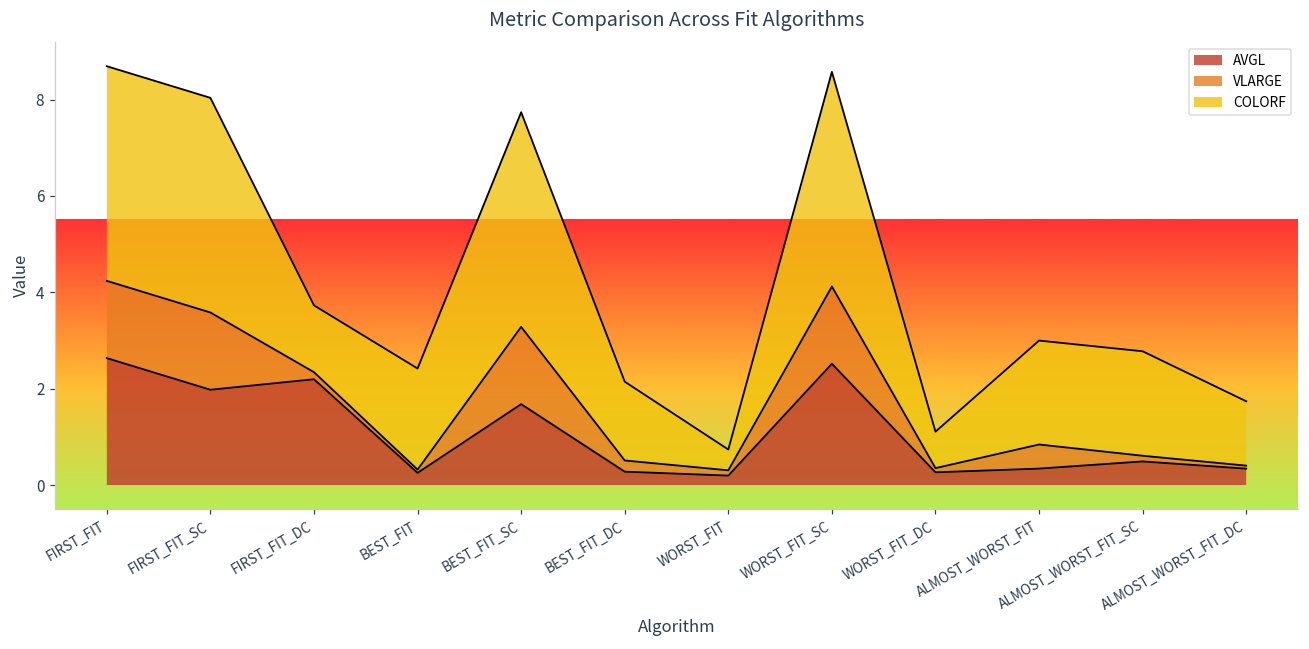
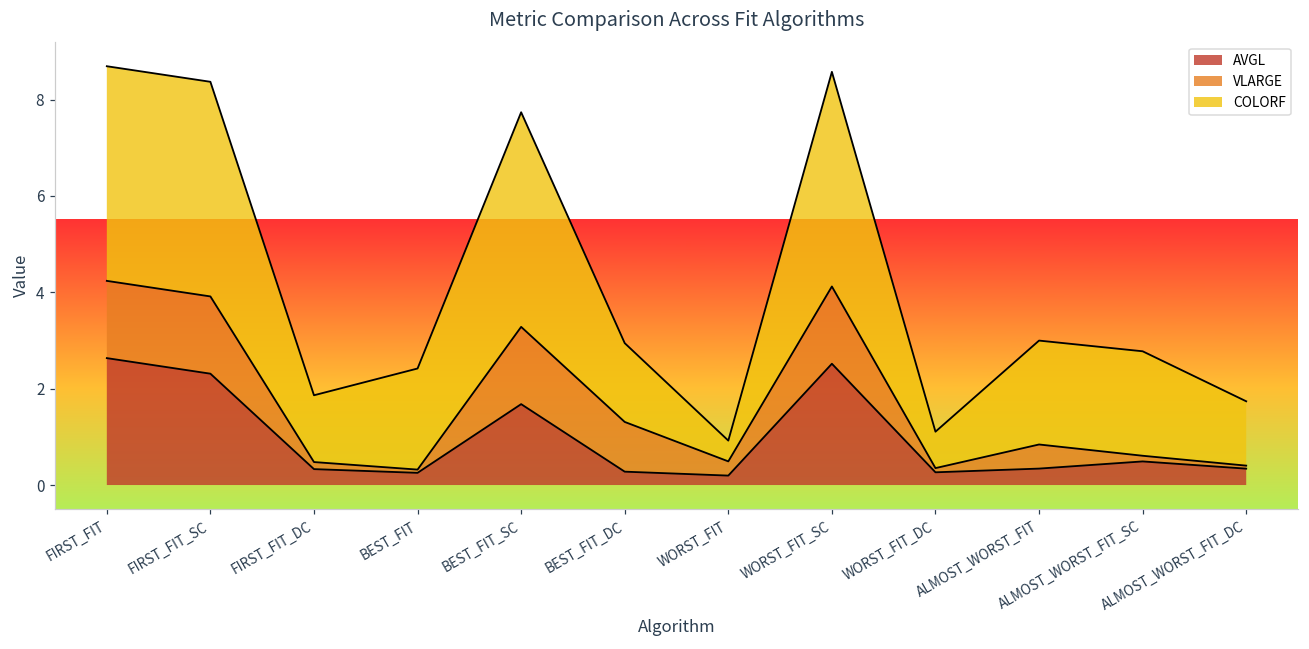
  {
    "AVGL": {
      "FIRST_FIT": 2.6,
-     "FIRST_FIT_SC": 2.0,
-     "FIRST_FIT_DC": 2.2,
+     "FIRST_FIT_SC": 2.3,
+     "FIRST_FIT_DC": 0.3,
      "BEST_FIT": 0.3,
      "BEST_FIT_SC": 1.7,
      "BEST_FIT_DC": 0.3,
      "WORST_FIT": 0.2,
      "WORST_FIT_SC": 2.5,
      "WORST_FIT_DC": 0.3,
      "ALMOST_WORST_FIT": 0.3,
      "ALMOST_WORST_FIT_SC": 0.5,
      "ALMOST_WORST_FIT_DC": 0.3
    },
    "VLARGE": {
      "FIRST_FIT": 1.6,
      "FIRST_FIT_SC": 1.6,
      "FIRST_FIT_DC": 0.1,
      "BEST_FIT": 0.1,
      "BEST_FIT_SC": 1.6,
-     "BEST_FIT_DC": 0.2,
-     "WORST_FIT": 0.1,
+     "BEST_FIT_DC": 1.0,
+     "WORST_FIT": 0.3,
      "WORST_FIT_SC": 1.6,
      "WORST_FIT_DC": 0.1,
      "ALMOST_WORST_FIT": 0.5,
      "ALMOST_WORST_FIT_SC": 0.1,
      "ALMOST_WORST_FIT_DC": 0.1
    },
    "COLORF": {
      "FIRST_FIT": 4.5,
      "FIRST_FIT_SC": 4.5,
      "FIRST_FIT_DC": 1.4,
      "BEST_FIT": 2.1,
      "BEST_FIT_SC": 4.5,
      "BEST_FIT_DC": 1.6,
      "WORST_FIT": 0.4,
      "WORST_FIT_SC": 4.5,
      "WORST_FIT_DC": 0.8,
      "ALMOST_WORST_FIT": 2.2,
      "ALMOST_WORST_FIT_SC": 2.2,
      "ALMOST_WORST_FIT_DC": 1.3
    }
  }
